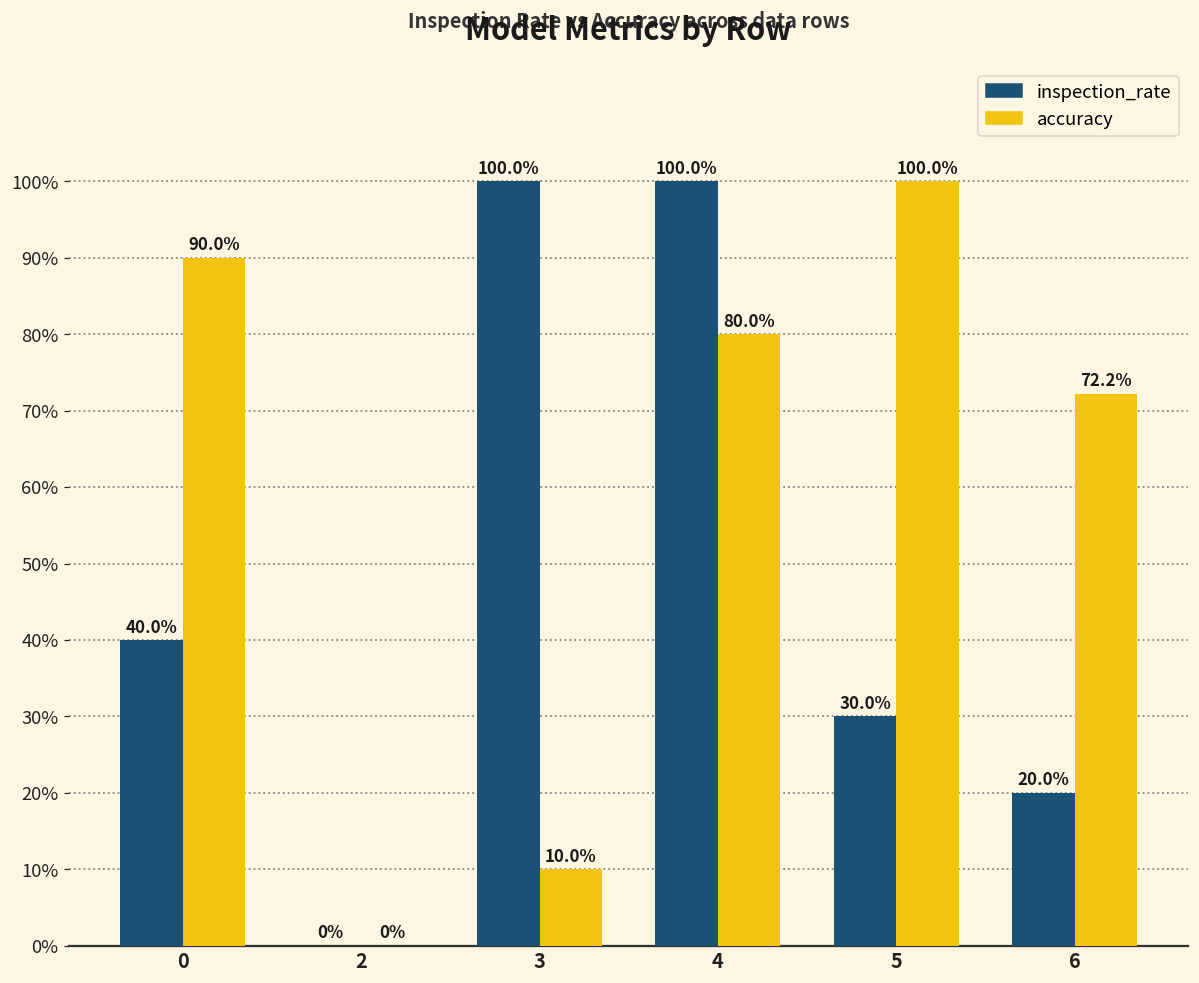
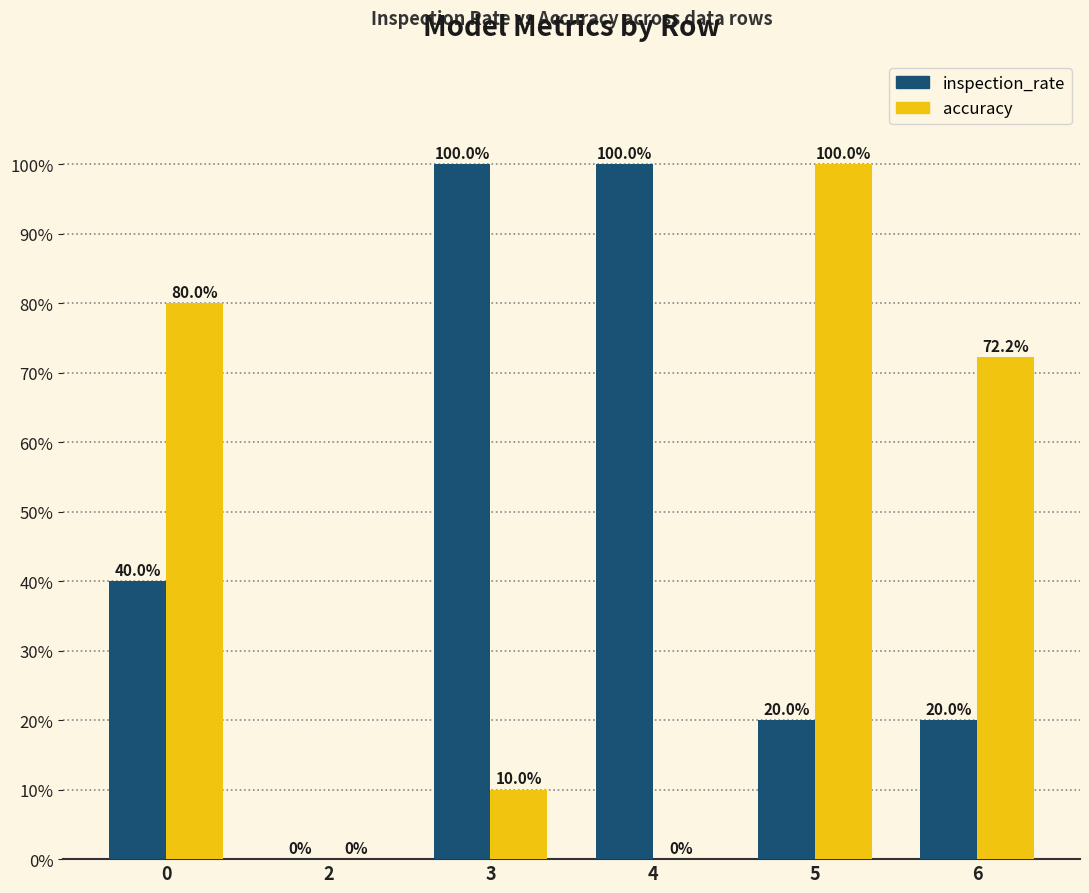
  {
    "inspection_rate": {
      "0": "40.0%",
      "2": "0%",
      "3": "100.0%",
      "4": "100.0%",
-     "5": "30.0%",
+     "5": "20.0%",
      "6": "20.0%"
    },
    "accuracy": {
-     "0": "90.0%",
+     "0": "80.0%",
      "2": "0%",
      "3": "10.0%",
-     "4": "80.0%",
+     "4": "0%",
      "5": "100.0%",
      "6": "72.2%"
    }
  }
